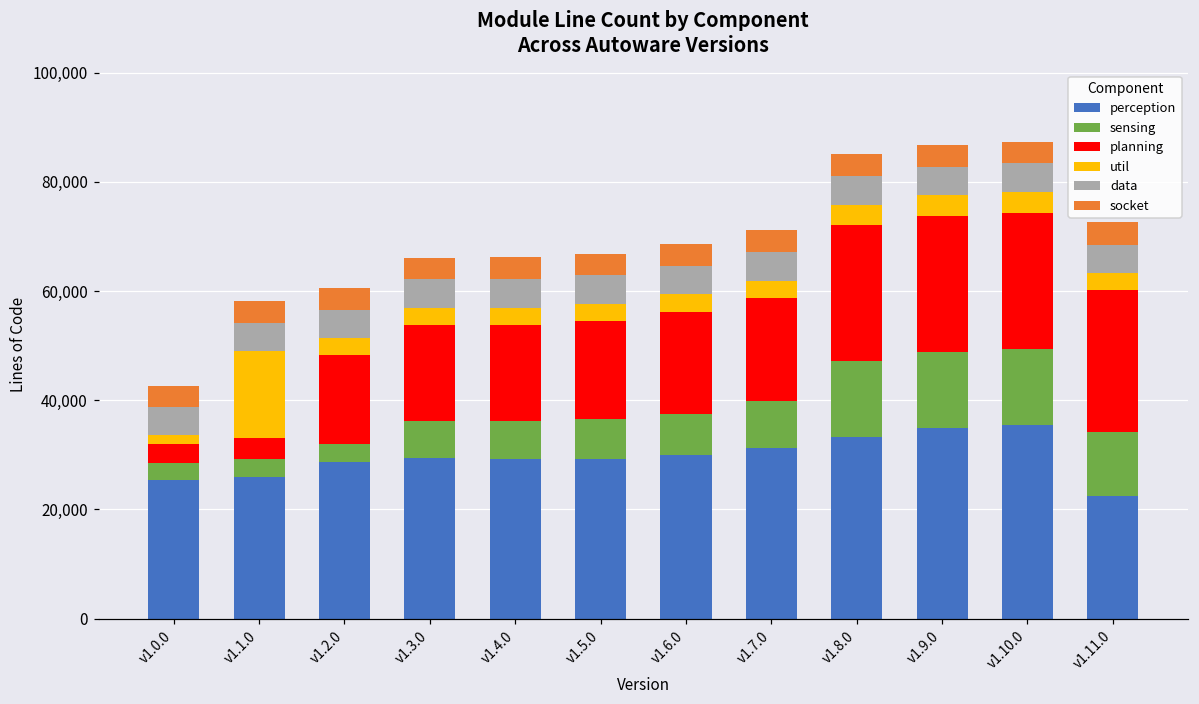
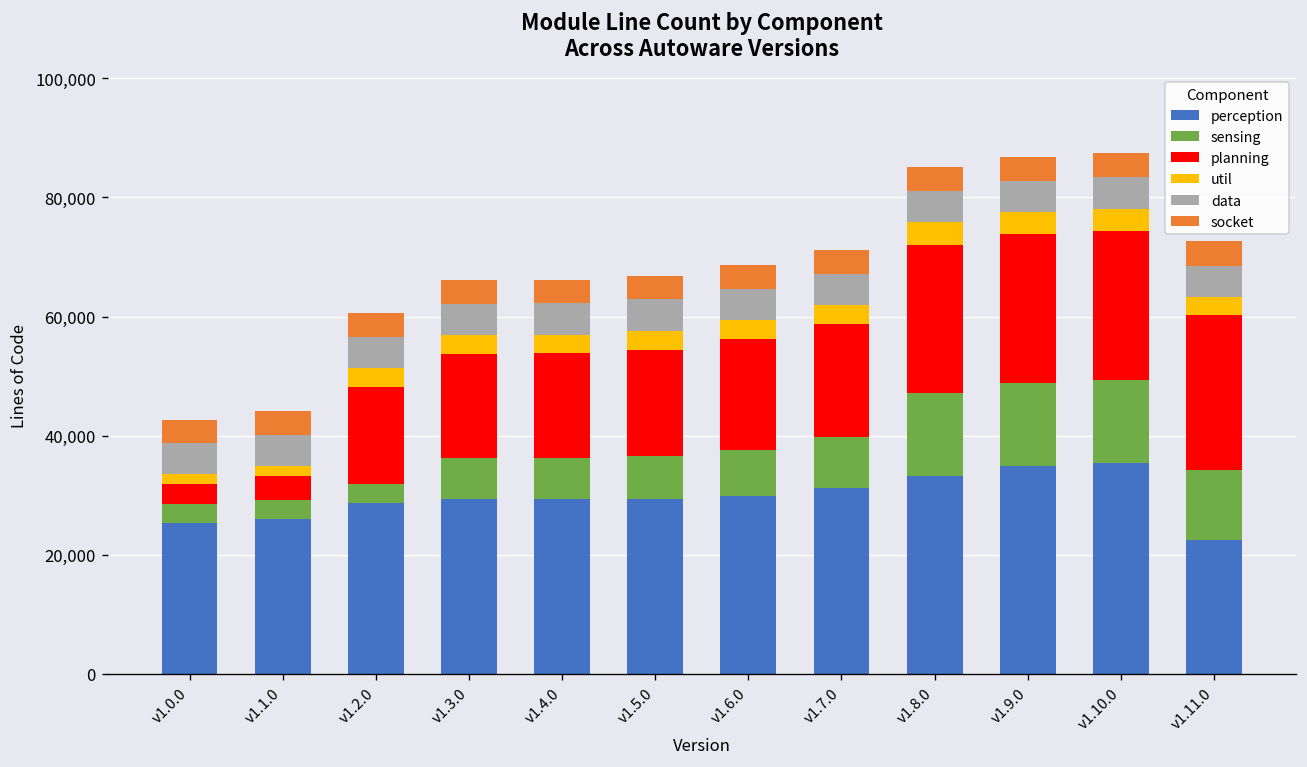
  {
    "perception": {
      "v1.0.0": "25,000",
      "v1.1.0": "26,000",
      "v1.2.0": "29,000",
      "v1.3.0": "29,000",
      "v1.4.0": "29,000",
      "v1.5.0": "29,000",
      "v1.6.0": "30,000",
      "v1.7.0": "31,000",
      "v1.8.0": "33,000",
      "v1.9.0": "35,000",
      "v1.10.0": "35,000",
      "v1.11.0": "23,000"
    },
    "sensing": {
      "v1.0.0": "3,000",
      "v1.1.0": "3,000",
      "v1.2.0": "3,000",
      "v1.3.0": "7,000",
      "v1.4.0": "7,000",
      "v1.5.0": "7,000",
      "v1.6.0": "8,000",
      "v1.7.0": "9,000",
      "v1.8.0": "14,000",
      "v1.9.0": "14,000",
      "v1.10.0": "14,000",
      "v1.11.0": "12,000"
    },
    "planning": {
      "v1.0.0": "3,000",
      "v1.1.0": "4,000",
      "v1.2.0": "16,000",
      "v1.3.0": "18,000",
      "v1.4.0": "18,000",
      "v1.5.0": "18,000",
      "v1.6.0": "19,000",
      "v1.7.0": "19,000",
      "v1.8.0": "25,000",
      "v1.9.0": "25,000",
      "v1.10.0": "25,000",
      "v1.11.0": "26,000"
    },
    "util": {
      "v1.0.0": "2,000",
-     "v1.1.0": "16,000",
+     "v1.1.0": "2,000",
      "v1.2.0": "3,000",
      "v1.3.0": "3,000",
      "v1.4.0": "3,000",
      "v1.5.0": "3,000",
      "v1.6.0": "3,000",
      "v1.7.0": "3,000",
      "v1.8.0": "4,000",
      "v1.9.0": "4,000",
      "v1.10.0": "4,000",
      "v1.11.0": "3,000"
    },
    "data": {
      "v1.0.0": "5,000",
      "v1.1.0": "5,000",
      "v1.2.0": "5,000",
      "v1.3.0": "5,000",
      "v1.4.0": "5,000",
      "v1.5.0": "5,000",
      "v1.6.0": "5,000",
      "v1.7.0": "5,000",
      "v1.8.0": "5,000",
      "v1.9.0": "5,000",
      "v1.10.0": "5,000",
      "v1.11.0": "5,000"
    },
    "socket": {
      "v1.0.0": "4,000",
      "v1.1.0": "4,000",
      "v1.2.0": "4,000",
      "v1.3.0": "4,000",
      "v1.4.0": "4,000",
      "v1.5.0": "4,000",
      "v1.6.0": "4,000",
      "v1.7.0": "4,000",
      "v1.8.0": "4,000",
      "v1.9.0": "4,000",
      "v1.10.0": "4,000"
    }
  }
